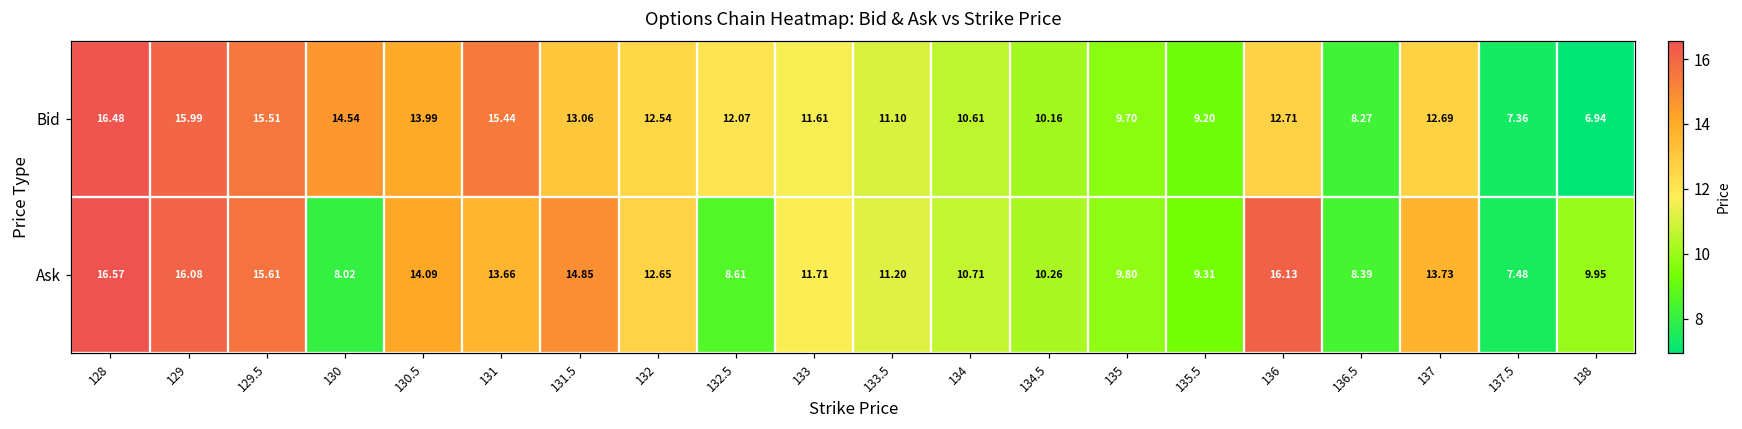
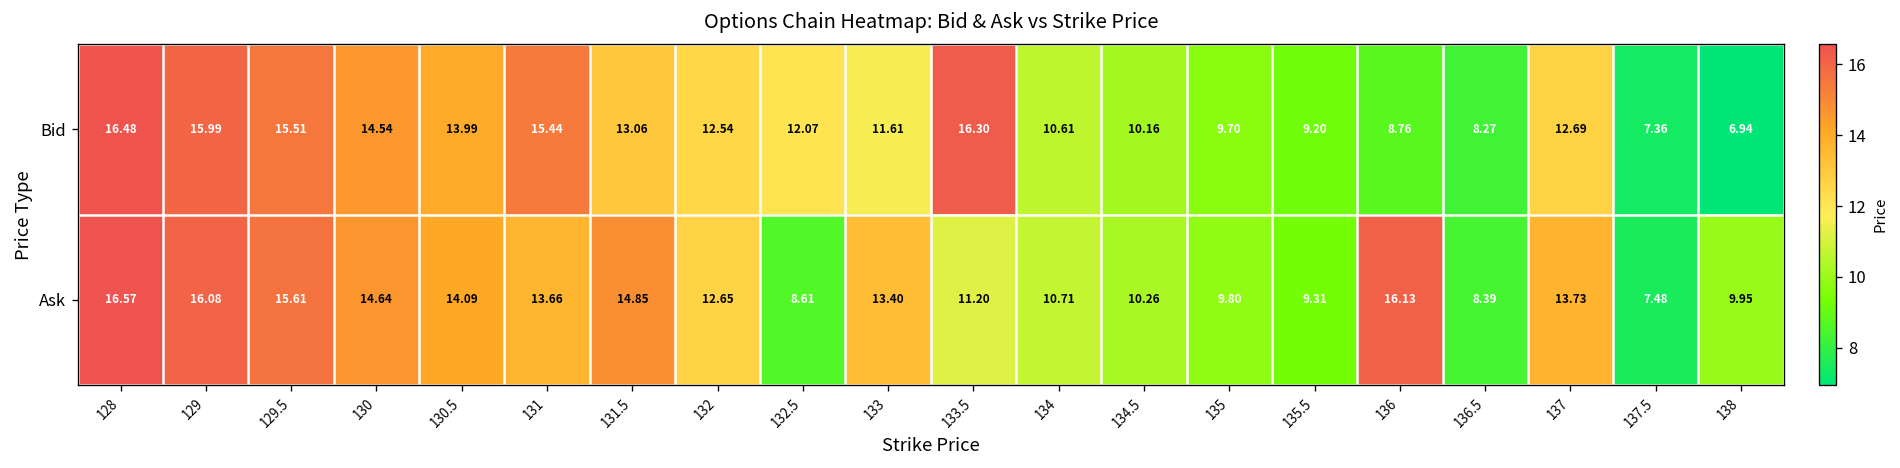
  {
    "Bid": {
      "128": 16.48,
      "129": 15.99,
      "129.5": 15.51,
      "130": 14.54,
      "130.5": 13.99,
      "131": 15.44,
      "131.5": 13.06,
      "132": 12.54,
      "132.5": 12.07,
      "133": 11.61,
-     "133.5": 11.10,
+     "133.5": 16.30,
      "134": 10.61,
      "134.5": 10.16,
      "135": 9.70,
      "135.5": 9.20,
-     "136": 12.71,
+     "136": 8.76,
      "136.5": 8.27,
      "137": 12.69,
      "137.5": 7.36,
      "138": 6.94
    },
    "Ask": {
      "128": 16.57,
      "129": 16.08,
      "129.5": 15.61,
-     "130": 8.02,
+     "130": 14.64,
      "130.5": 14.09,
      "131": 13.66,
      "131.5": 14.85,
      "132": 12.65,
      "132.5": 8.61,
-     "133": 11.71,
+     "133": 13.40,
      "133.5": 11.20,
      "134": 10.71,
      "134.5": 10.26,
      "135": 9.80,
      "135.5": 9.31,
      "136": 16.13,
      "136.5": 8.39,
      "137": 13.73,
      "137.5": 7.48,
      "138": 9.95
    }
  }
